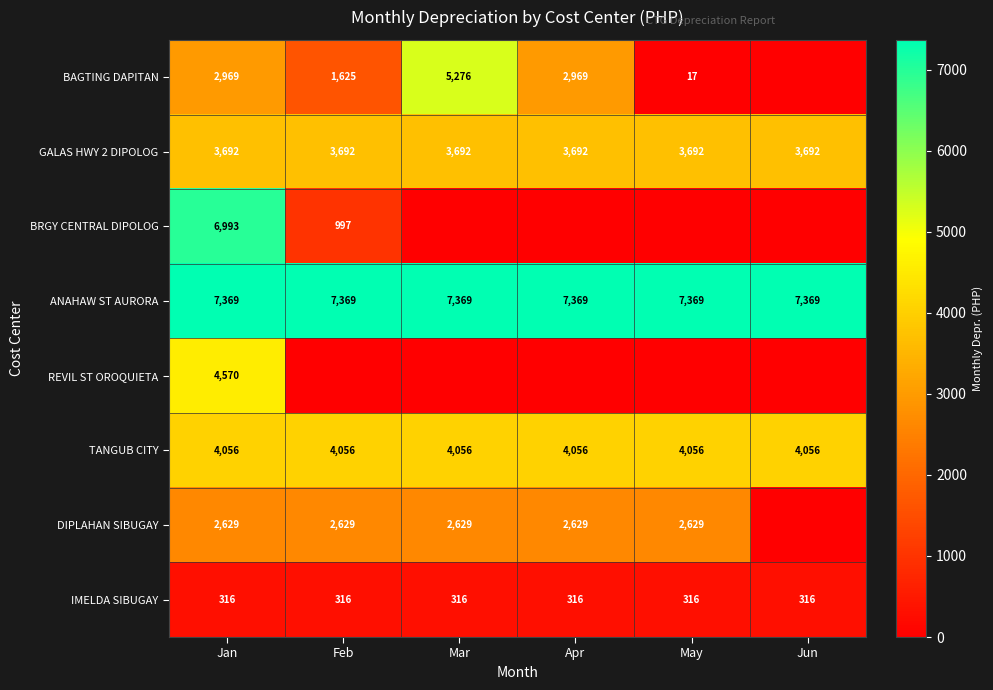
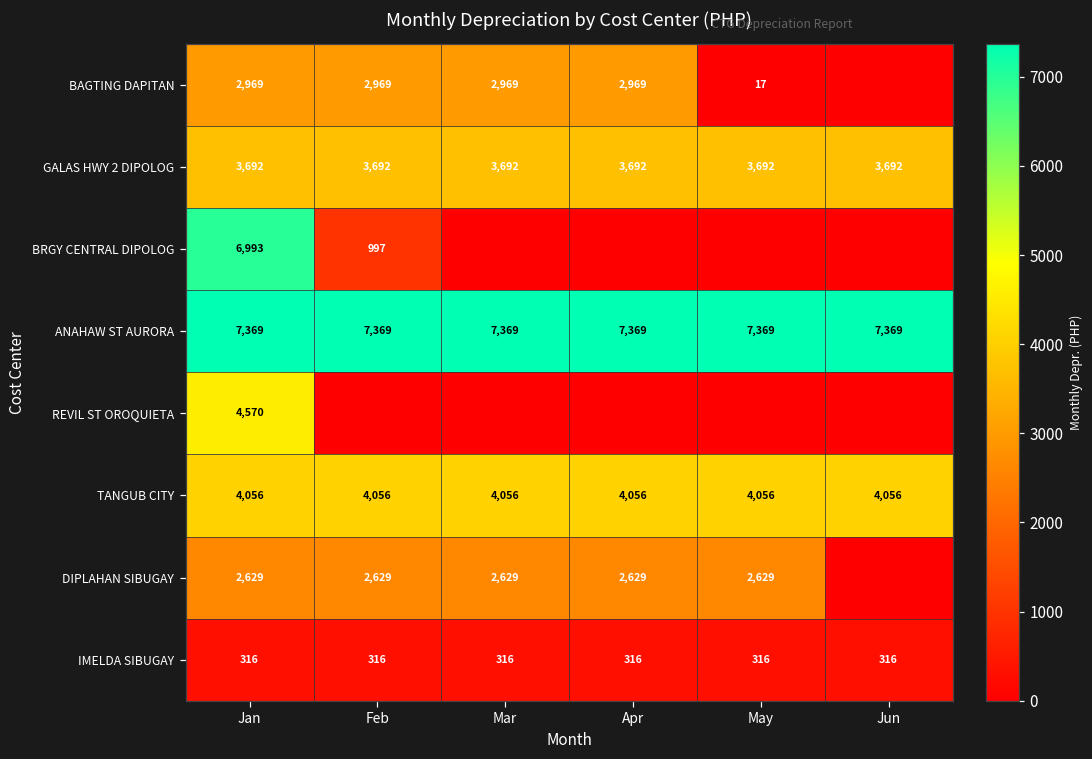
  {
    "BAGTING DAPITAN": {
      "Jan": "2,969",
-     "Feb": "1,625",
-     "Mar": "5,276",
+     "Feb": "2,969",
+     "Mar": "2,969",
      "Apr": "2,969",
      "May": "17"
    },
    "GALAS HWY 2 DIPOLOG": {
      "Jan": "3,692",
      "Feb": "3,692",
      "Mar": "3,692",
      "Apr": "3,692",
      "May": "3,692",
      "Jun": "3,692"
    },
    "BRGY CENTRAL DIPOLOG": {
      "Jan": "6,993",
      "Feb": "997"
    },
    "ANAHAW ST AURORA": {
      "Jan": "7,369",
      "Feb": "7,369",
      "Mar": "7,369",
      "Apr": "7,369",
      "May": "7,369",
      "Jun": "7,369"
    },
    "REVIL ST OROQUIETA": {
      "Jan": "4,570"
    },
    "TANGUB CITY": {
      "Jan": "4,056",
      "Feb": "4,056",
      "Mar": "4,056",
      "Apr": "4,056",
      "May": "4,056",
      "Jun": "4,056"
    },
    "DIPLAHAN SIBUGAY": {
      "Jan": "2,629",
      "Feb": "2,629",
      "Mar": "2,629",
      "Apr": "2,629",
      "May": "2,629"
    },
    "IMELDA SIBUGAY": {
      "Jan": "316",
      "Feb": "316",
      "Mar": "316",
      "Apr": "316",
      "May": "316",
      "Jun": "316"
    }
  }
